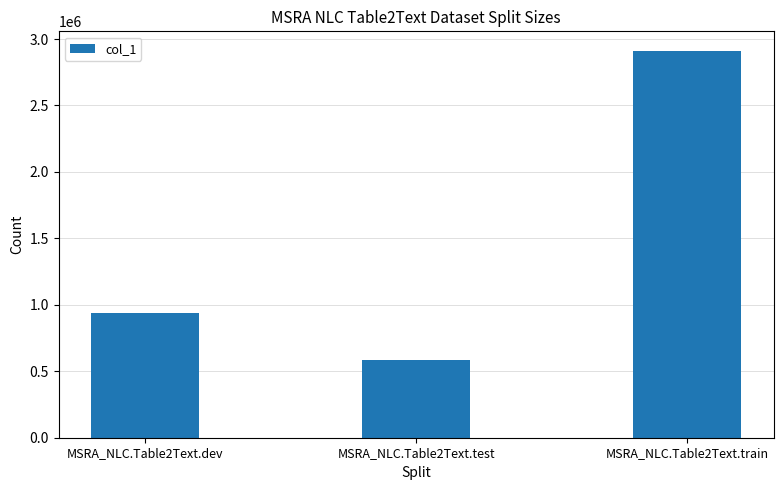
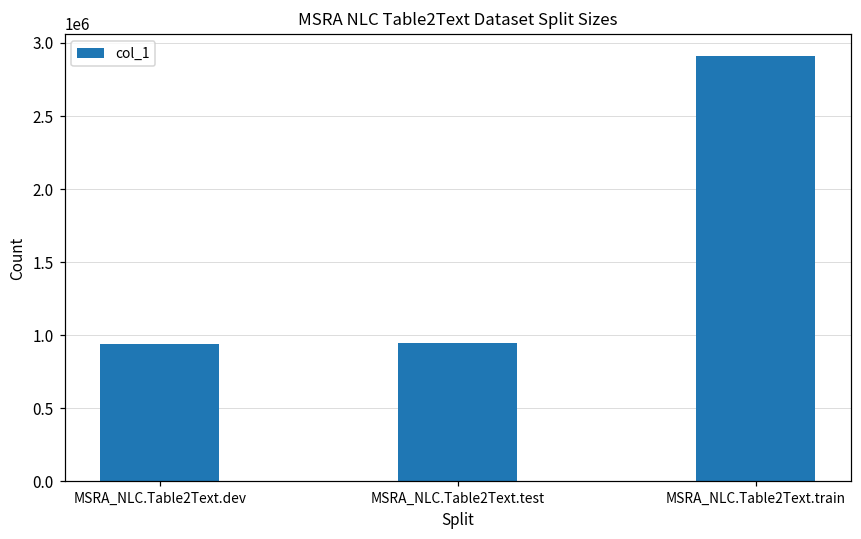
  {
    "MSRA_NLC.Table2Text.dev": 940000,
-   "MSRA_NLC.Table2Text.test": 580000,
+   "MSRA_NLC.Table2Text.test": 950000,
    "MSRA_NLC.Table2Text.train": 2910000
  }
